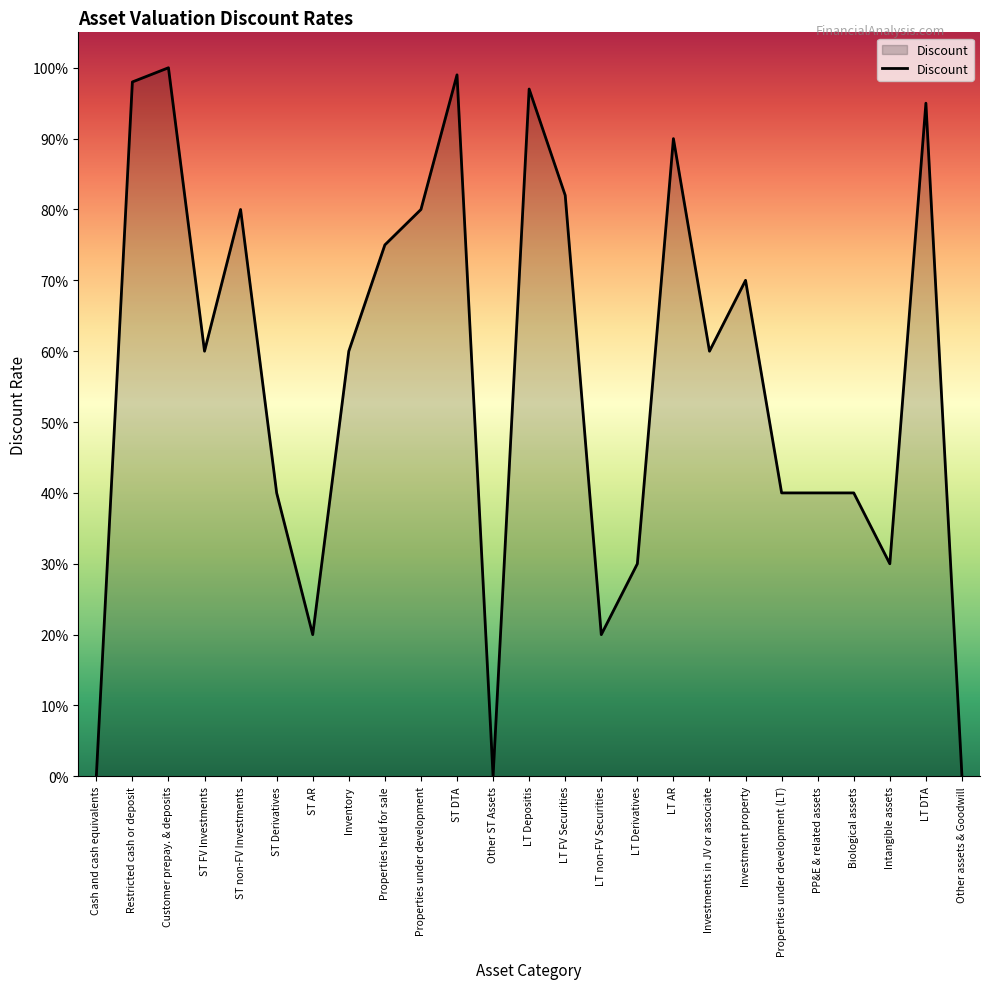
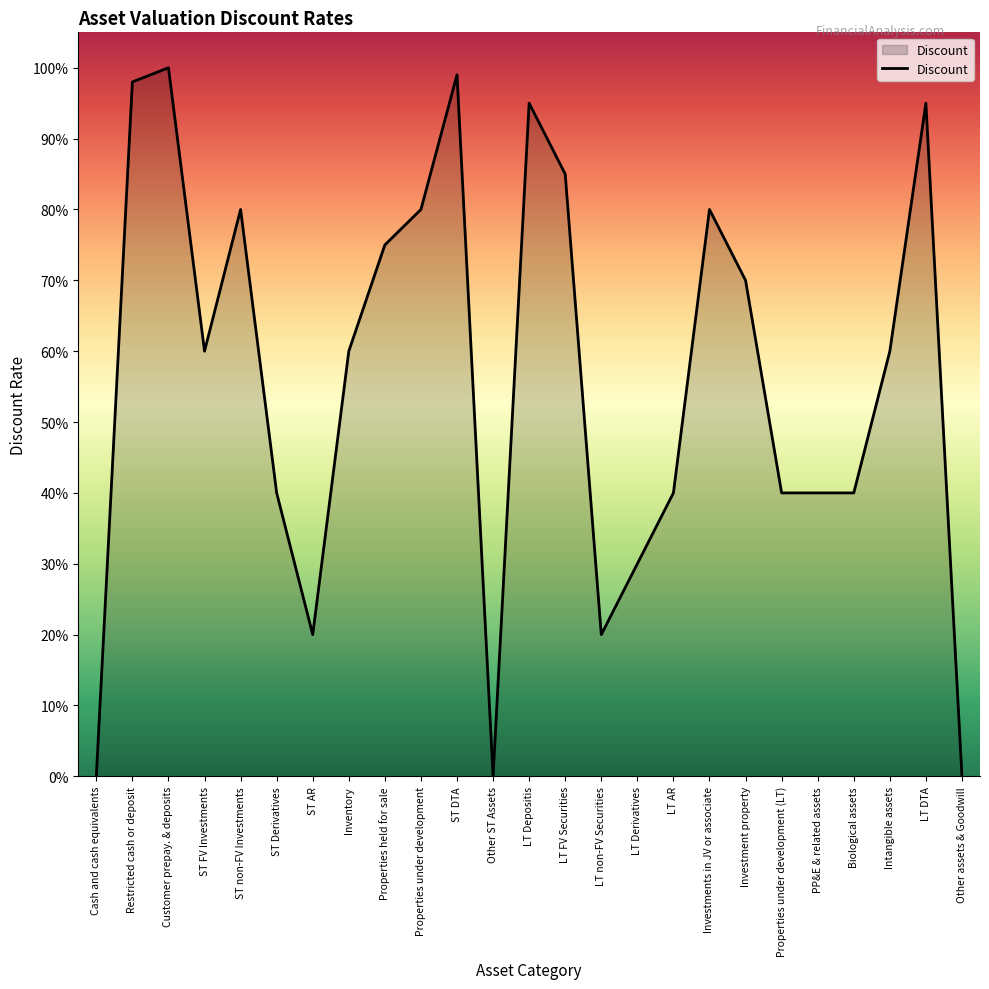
  {
    "Cash and cash equivalents": "0%",
    "Restricted cash or deposit": "98%",
    "Customer prepay. & deposits": "100%",
    "ST FV Investments": "60%",
    "ST non-FV Investments": "80%",
    "ST Derivatives": "40%",
    "ST AR": "20%",
    "Inventory": "60%",
    "Properties held for sale": "75%",
    "Properties under development": "80%",
    "ST DTA": "99%",
    "Other ST Assets": "0%",
-   "LT Depositis": "97%",
-   "LT FV Securities": "82%",
+   "LT Depositis": "95%",
+   "LT FV Securities": "85%",
    "LT non-FV Securities": "20%",
    "LT Derivatives": "30%",
-   "LT AR": "90%",
-   "Investments in JV or associate": "60%",
+   "LT AR": "40%",
+   "Investments in JV or associate": "80%",
    "Investment property": "70%",
    "Properties under development (LT)": "40%",
    "PP&E & related assets": "40%",
    "Biological assets": "40%",
-   "Intangible assets": "30%",
+   "Intangible assets": "60%",
    "LT DTA": "95%",
    "Other assets & Goodwill": "0%"
  }
